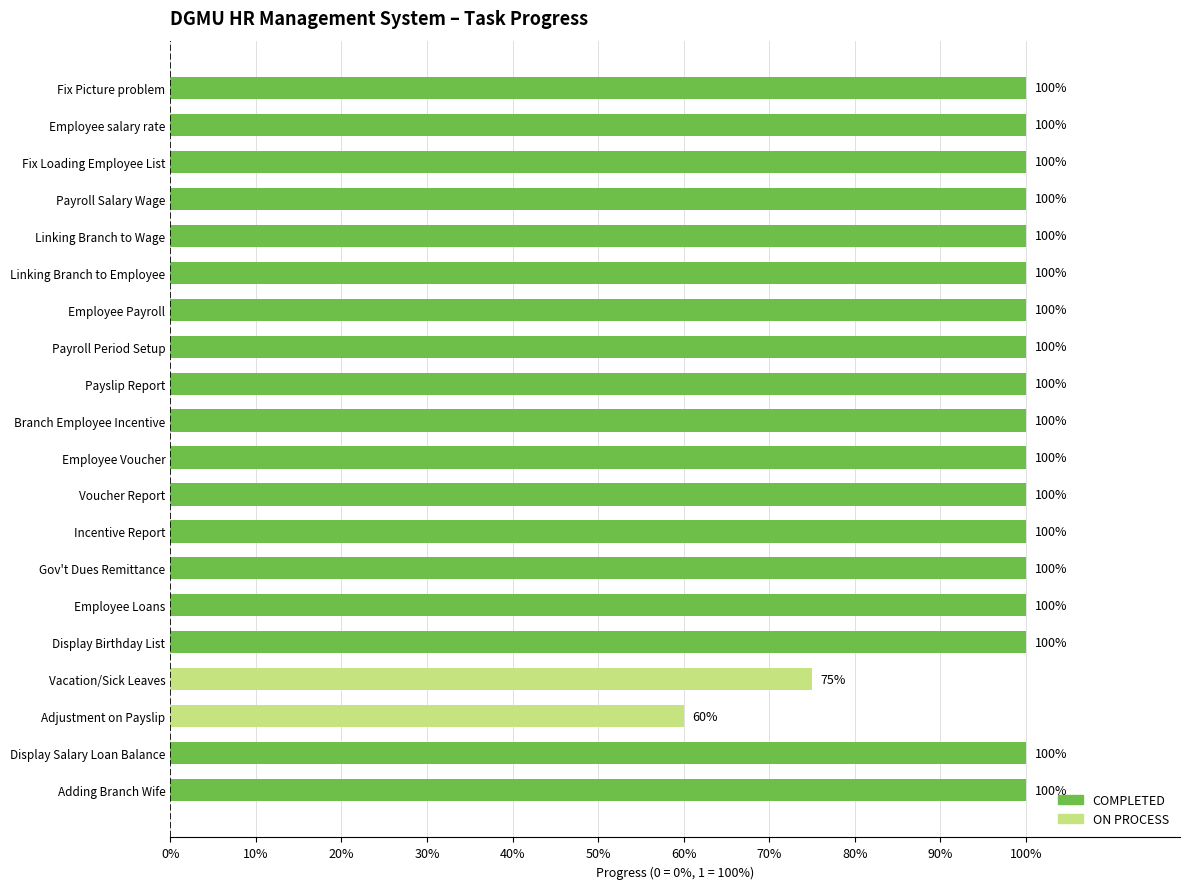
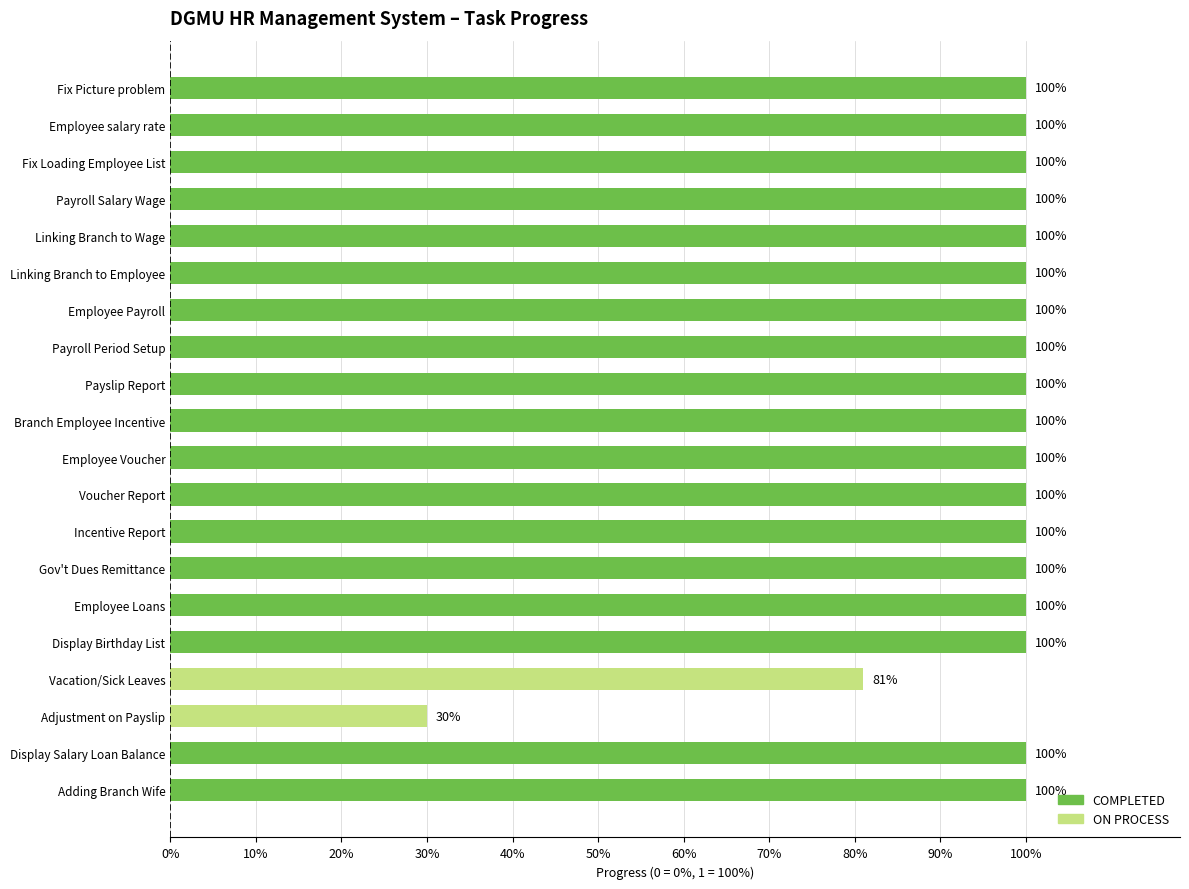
  {
    "Fix Picture problem": "100%",
    "Employee salary rate": "100%",
    "Fix Loading Employee List": "100%",
    "Payroll Salary Wage": "100%",
    "Linking Branch to Wage": "100%",
    "Linking Branch to Employee": "100%",
    "Employee Payroll": "100%",
    "Payroll Period Setup": "100%",
    "Payslip Report": "100%",
    "Branch Employee Incentive": "100%",
    "Employee Voucher": "100%",
    "Voucher Report": "100%",
    "Incentive Report": "100%",
    "Gov't Dues Remittance": "100%",
    "Employee Loans": "100%",
    "Display Birthday List": "100%",
-   "Vacation/Sick Leaves": "75%",
-   "Adjustment on Payslip": "60%",
+   "Vacation/Sick Leaves": "81%",
+   "Adjustment on Payslip": "30%",
    "Display Salary Loan Balance": "100%",
    "Adding Branch Wife": "100%"
  }
